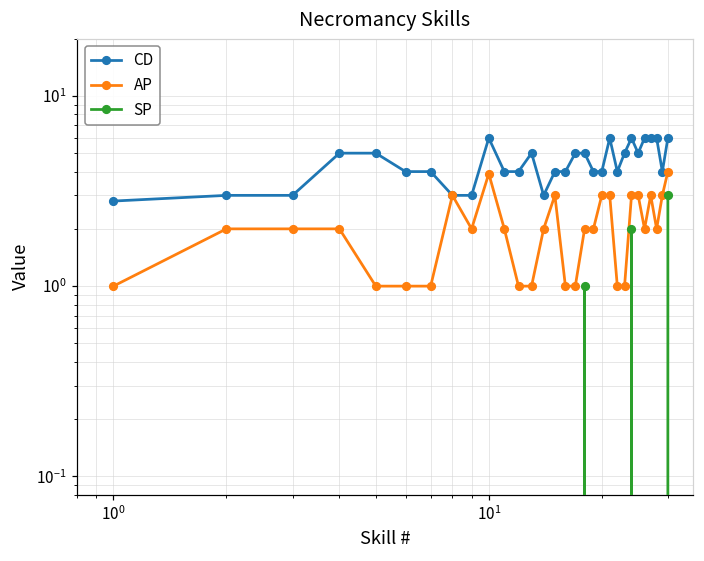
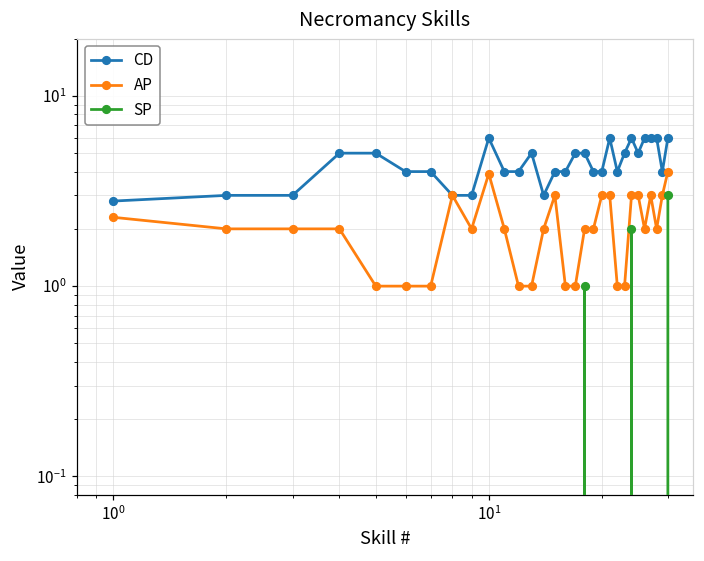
  {
    "CD": {
      "10^0": 2.8,
      "10^1": 6.0
    },
    "AP": {
-     "10^0": 1.0,
+     "10^0": 2.3,
      "10^1": 3.9
    }
  }
